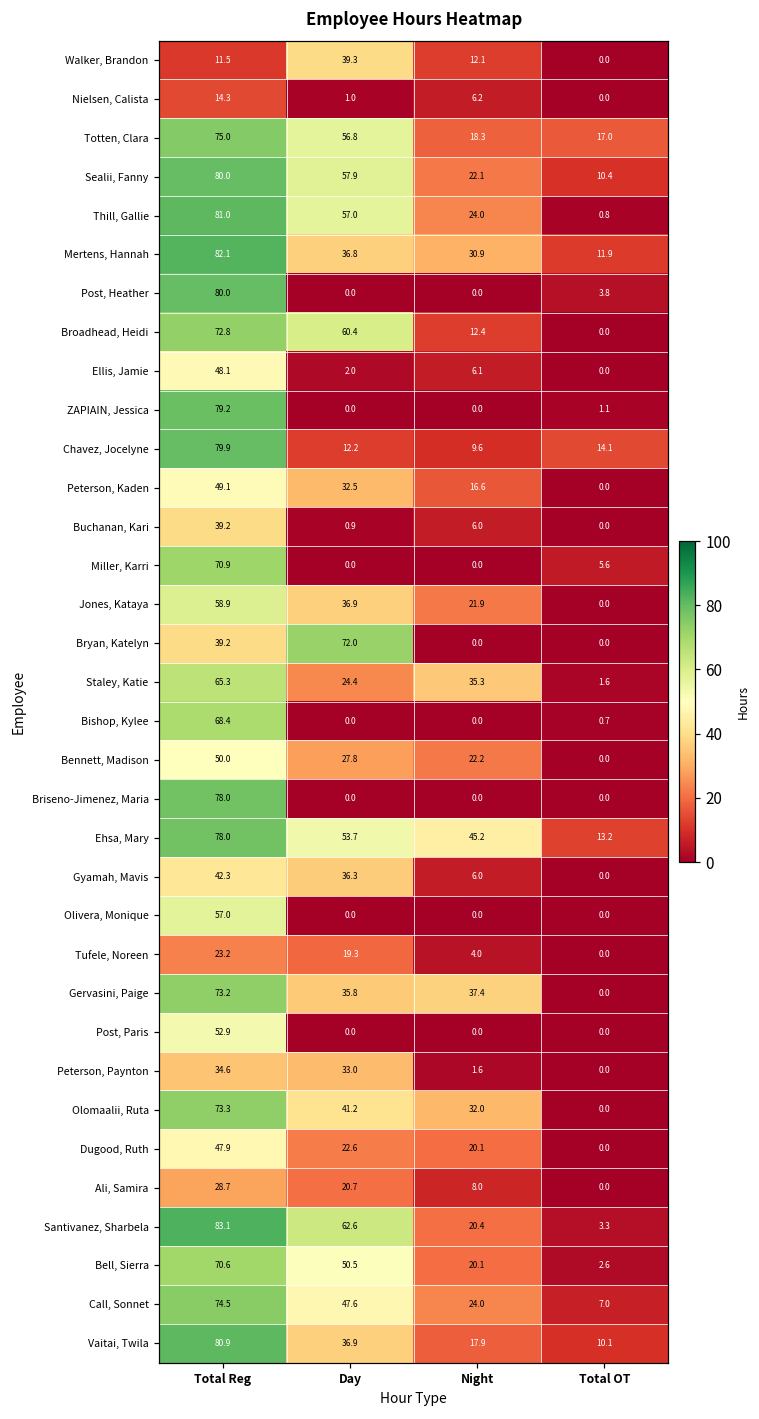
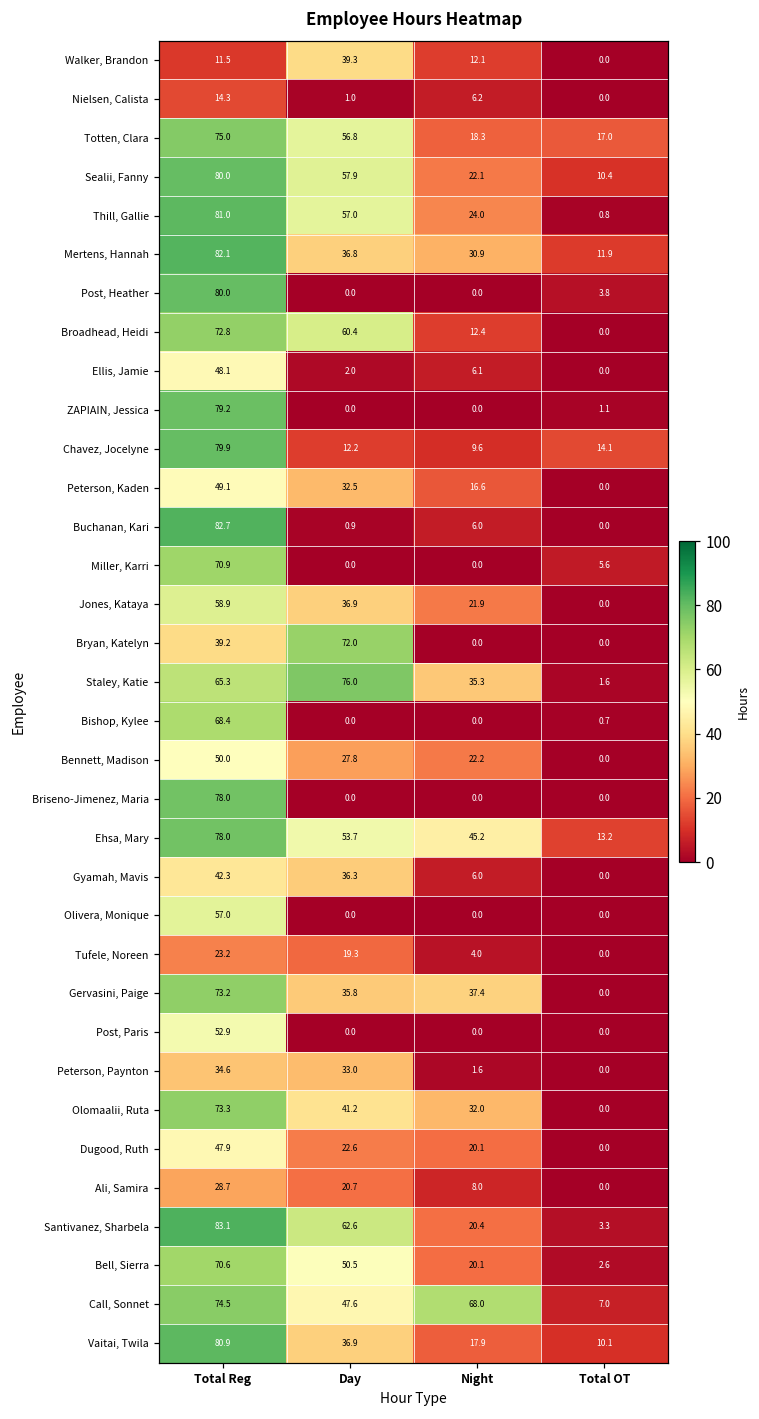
  {
    "Walker, Brandon": {
      "Total Reg": 11.5,
      "Day": 39.3,
      "Night": 12.1,
      "Total OT": 0.0
    },
    "Nielsen, Calista": {
      "Total Reg": 14.3,
      "Day": 1.0,
      "Night": 6.2,
      "Total OT": 0.0
    },
    "Totten, Clara": {
      "Total Reg": 75.0,
      "Day": 56.8,
      "Night": 18.3,
      "Total OT": 17.0
    },
    "Sealii, Fanny": {
      "Total Reg": 80.0,
      "Day": 57.9,
      "Night": 22.1,
      "Total OT": 10.4
    },
    "Thill, Gallie": {
      "Total Reg": 81.0,
      "Day": 57.0,
      "Night": 24.0,
      "Total OT": 0.8
    },
    "Mertens, Hannah": {
      "Total Reg": 82.1,
      "Day": 36.8,
      "Night": 30.9,
      "Total OT": 11.9
    },
    "Post, Heather": {
      "Total Reg": 80.0,
      "Day": 0.0,
      "Night": 0.0,
      "Total OT": 3.8
    },
    "Broadhead, Heidi": {
      "Total Reg": 72.8,
      "Day": 60.4,
      "Night": 12.4,
      "Total OT": 0.0
    },
    "Ellis, Jamie": {
      "Total Reg": 48.1,
      "Day": 2.0,
      "Night": 6.1,
      "Total OT": 0.0
    },
    "ZAPIAIN, Jessica": {
      "Total Reg": 79.2,
      "Day": 0.0,
      "Night": 0.0,
      "Total OT": 1.1
    },
    "Chavez, Jocelyne": {
      "Total Reg": 79.9,
      "Day": 12.2,
      "Night": 9.6,
      "Total OT": 14.1
    },
    "Peterson, Kaden": {
      "Total Reg": 49.1,
      "Day": 32.5,
      "Night": 16.6,
      "Total OT": 0.0
    },
    "Buchanan, Kari": {
-     "Total Reg": 39.2,
+     "Total Reg": 82.7,
      "Day": 0.9,
      "Night": 6.0,
      "Total OT": 0.0
    },
    "Miller, Karri": {
      "Total Reg": 70.9,
      "Day": 0.0,
      "Night": 0.0,
      "Total OT": 5.6
    },
    "Jones, Kataya": {
      "Total Reg": 58.9,
      "Day": 36.9,
      "Night": 21.9,
      "Total OT": 0.0
    },
    "Bryan, Katelyn": {
      "Total Reg": 39.2,
      "Day": 72.0,
      "Night": 0.0,
      "Total OT": 0.0
    },
    "Staley, Katie": {
      "Total Reg": 65.3,
-     "Day": 24.4,
+     "Day": 76.0,
      "Night": 35.3,
      "Total OT": 1.6
    },
    "Bishop, Kylee": {
      "Total Reg": 68.4,
      "Day": 0.0,
      "Night": 0.0,
      "Total OT": 0.7
    },
    "Bennett, Madison": {
      "Total Reg": 50.0,
      "Day": 27.8,
      "Night": 22.2,
      "Total OT": 0.0
    },
    "Briseno-Jimenez, Maria": {
      "Total Reg": 78.0,
      "Day": 0.0,
      "Night": 0.0,
      "Total OT": 0.0
    },
    "Ehsa, Mary": {
      "Total Reg": 78.0,
      "Day": 53.7,
      "Night": 45.2,
      "Total OT": 13.2
    },
    "Gyamah, Mavis": {
      "Total Reg": 42.3,
      "Day": 36.3,
      "Night": 6.0,
      "Total OT": 0.0
    },
    "Olivera, Monique": {
      "Total Reg": 57.0,
      "Day": 0.0,
      "Night": 0.0,
      "Total OT": 0.0
    },
    "Tufele, Noreen": {
      "Total Reg": 23.2,
      "Day": 19.3,
      "Night": 4.0,
      "Total OT": 0.0
    },
    "Gervasini, Paige": {
      "Total Reg": 73.2,
      "Day": 35.8,
      "Night": 37.4,
      "Total OT": 0.0
    },
    "Post, Paris": {
      "Total Reg": 52.9,
      "Day": 0.0,
      "Night": 0.0,
      "Total OT": 0.0
    },
    "Peterson, Paynton": {
      "Total Reg": 34.6,
      "Day": 33.0,
      "Night": 1.6,
      "Total OT": 0.0
    },
    "Olomaalii, Ruta": {
      "Total Reg": 73.3,
      "Day": 41.2,
      "Night": 32.0,
      "Total OT": 0.0
    },
    "Dugood, Ruth": {
      "Total Reg": 47.9,
      "Day": 22.6,
      "Night": 20.1,
      "Total OT": 0.0
    },
    "Ali, Samira": {
      "Total Reg": 28.7,
      "Day": 20.7,
      "Night": 8.0,
      "Total OT": 0.0
    },
    "Santivanez, Sharbela": {
      "Total Reg": 83.1,
      "Day": 62.6,
      "Night": 20.4,
      "Total OT": 3.3
    },
    "Bell, Sierra": {
      "Total Reg": 70.6,
      "Day": 50.5,
      "Night": 20.1,
      "Total OT": 2.6
    },
    "Call, Sonnet": {
      "Total Reg": 74.5,
      "Day": 47.6,
-     "Night": 24.0,
+     "Night": 68.0,
      "Total OT": 7.0
    },
    "Vaitai, Twila": {
      "Total Reg": 80.9,
      "Day": 36.9,
      "Night": 17.9,
      "Total OT": 10.1
    }
  }
